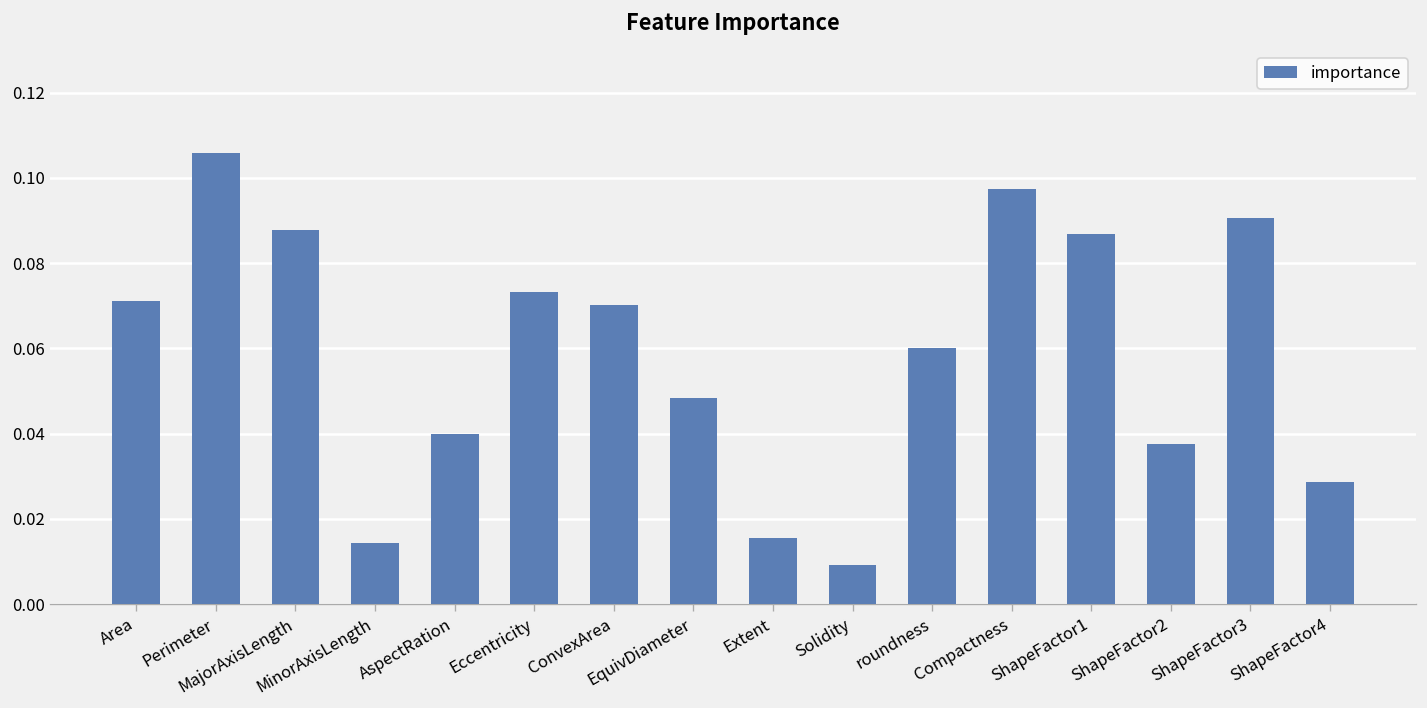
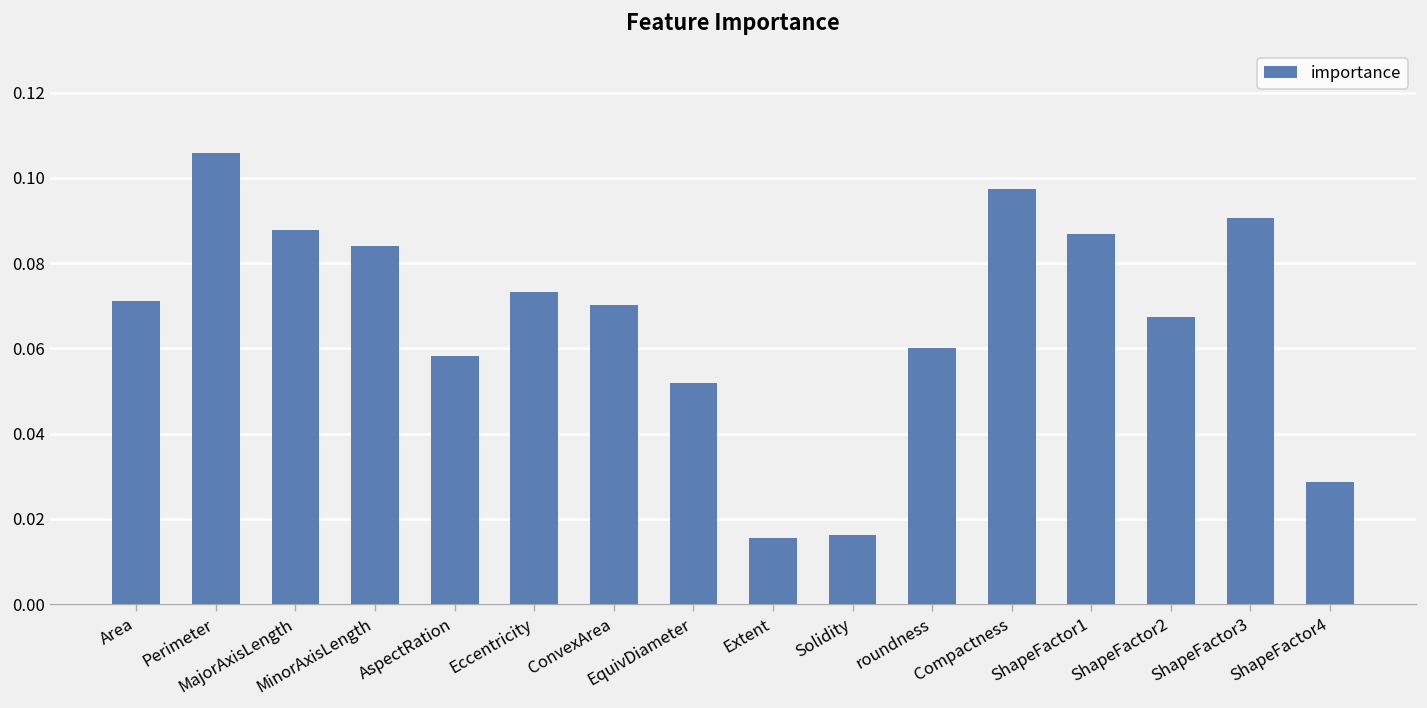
  {
    "Area": 0.071,
    "Perimeter": 0.106,
    "MajorAxisLength": 0.088,
-   "MinorAxisLength": 0.014,
-   "AspectRation": 0.040,
+   "MinorAxisLength": 0.084,
+   "AspectRation": 0.058,
    "Eccentricity": 0.073,
    "ConvexArea": 0.070,
-   "EquivDiameter": 0.048,
+   "EquivDiameter": 0.052,
    "Extent": 0.015,
-   "Solidity": 0.009,
+   "Solidity": 0.016,
    "roundness": 0.060,
    "Compactness": 0.097,
    "ShapeFactor1": 0.087,
-   "ShapeFactor2": 0.038,
+   "ShapeFactor2": 0.067,
    "ShapeFactor3": 0.091,
    "ShapeFactor4": 0.029
  }
